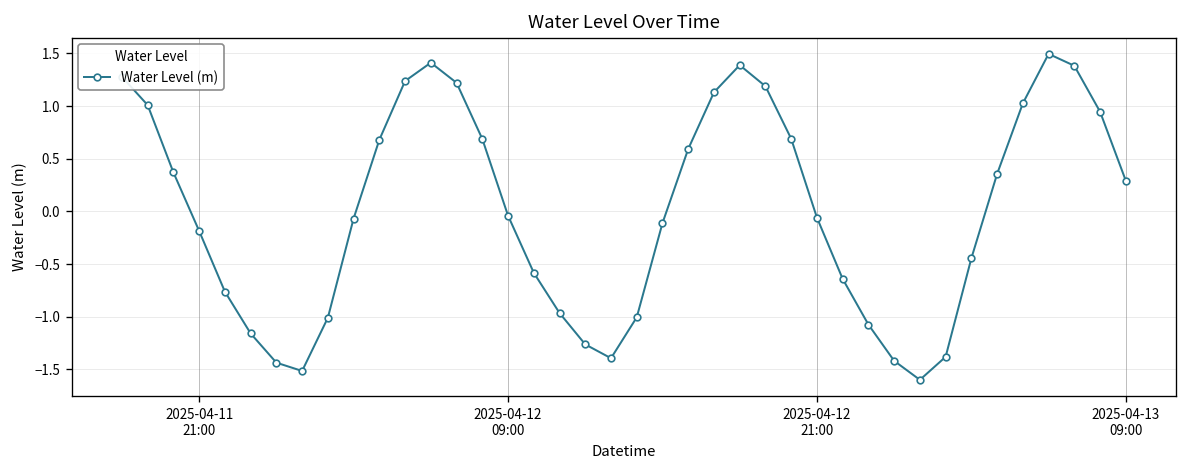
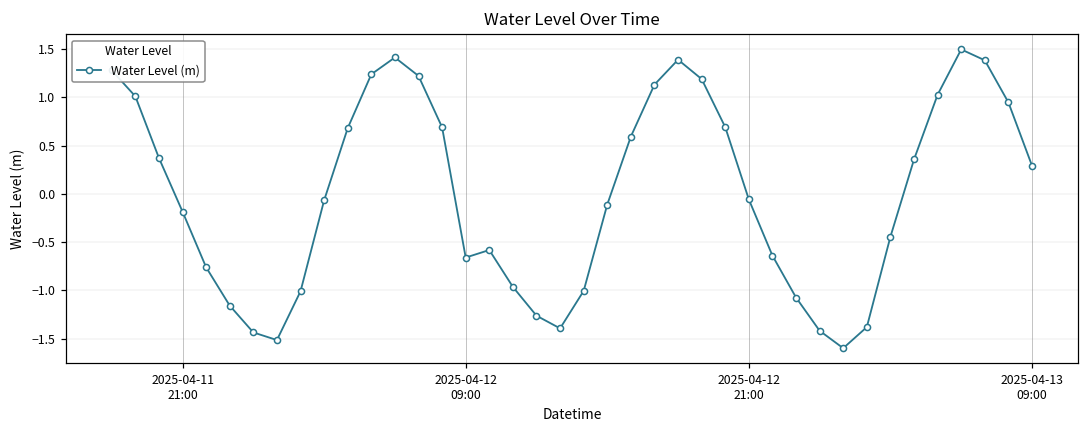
  {
    "2025-04-11 21:00": -0.2,
-   "2025-04-12 09:00": 0.0,
+   "2025-04-12 09:00": -0.7,
    "2025-04-12 21:00": -0.1,
    "2025-04-13 09:00": 0.3
  }
